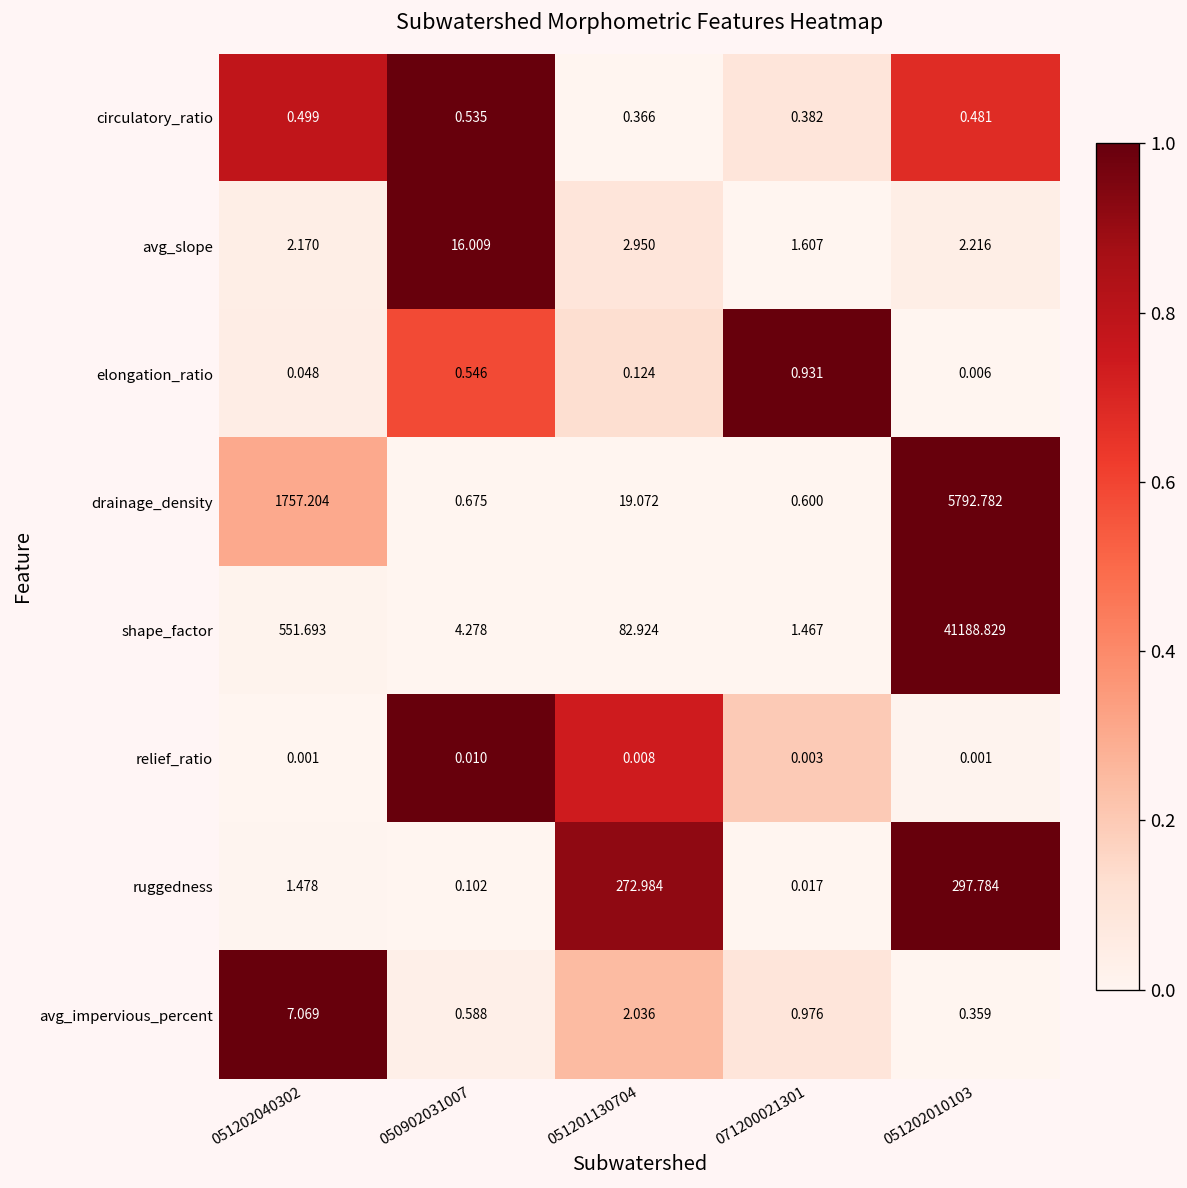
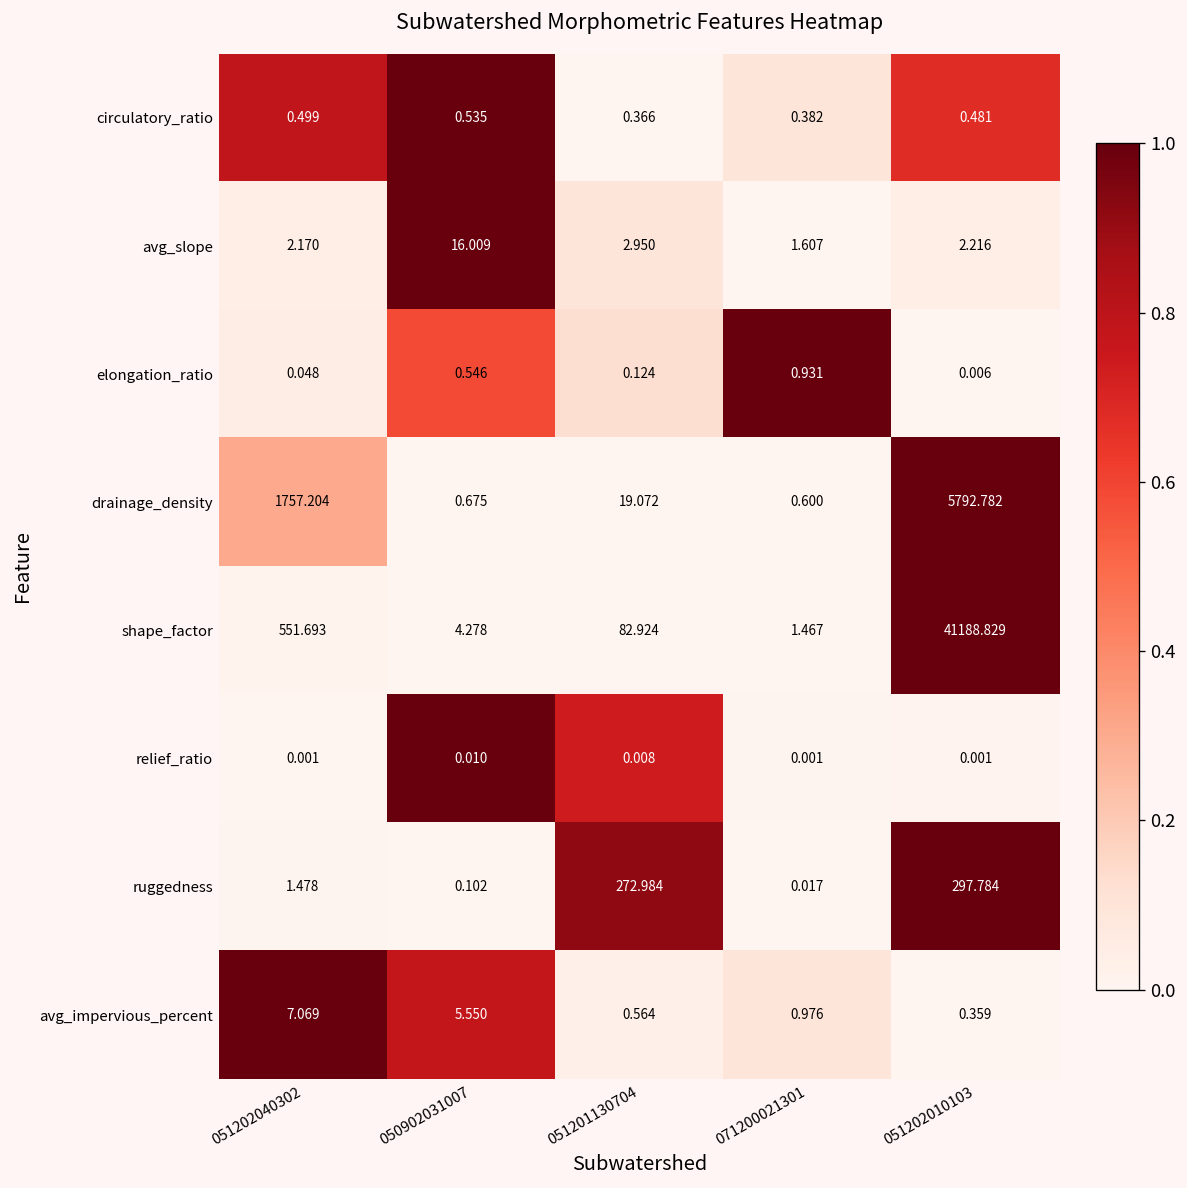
  {
    "circulatory_ratio": {
      "051202040302": 0.499,
      "050902031007": 0.535,
      "051201130704": 0.366,
      "071200021301": 0.382,
      "051202010103": 0.481
    },
    "avg_slope": {
      "051202040302": 2.170,
      "050902031007": 16.009,
      "051201130704": 2.950,
      "071200021301": 1.607,
      "051202010103": 2.216
    },
    "elongation_ratio": {
      "051202040302": 0.048,
      "050902031007": 0.546,
      "051201130704": 0.124,
      "071200021301": 0.931,
      "051202010103": 0.006
    },
    "drainage_density": {
      "051202040302": 1757.204,
      "050902031007": 0.675,
      "051201130704": 19.072,
      "071200021301": 0.600,
      "051202010103": 5792.782
    },
    "shape_factor": {
      "051202040302": 551.693,
      "050902031007": 4.278,
      "051201130704": 82.924,
      "071200021301": 1.467,
      "051202010103": 41188.829
    },
    "relief_ratio": {
      "051202040302": 0.001,
      "050902031007": 0.010,
      "051201130704": 0.008,
-     "071200021301": 0.003,
+     "071200021301": 0.001,
      "051202010103": 0.001
    },
    "ruggedness": {
      "051202040302": 1.478,
      "050902031007": 0.102,
      "051201130704": 272.984,
      "071200021301": 0.017,
      "051202010103": 297.784
    },
    "avg_impervious_percent": {
      "051202040302": 7.069,
-     "050902031007": 0.588,
-     "051201130704": 2.036,
+     "050902031007": 5.550,
+     "051201130704": 0.564,
      "071200021301": 0.976,
      "051202010103": 0.359
    }
  }
